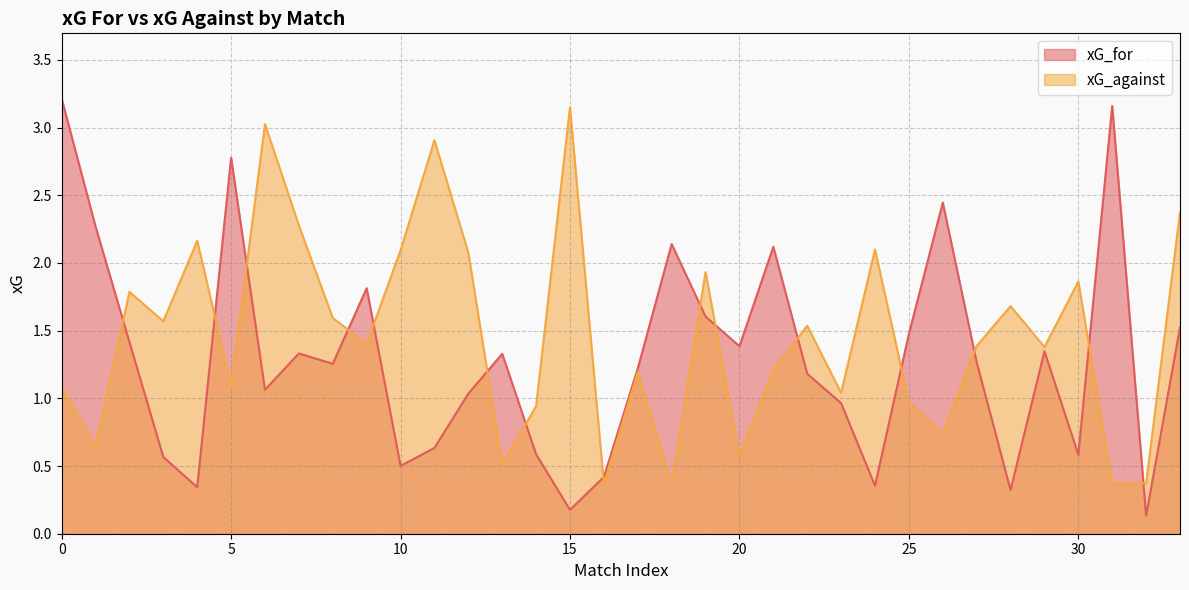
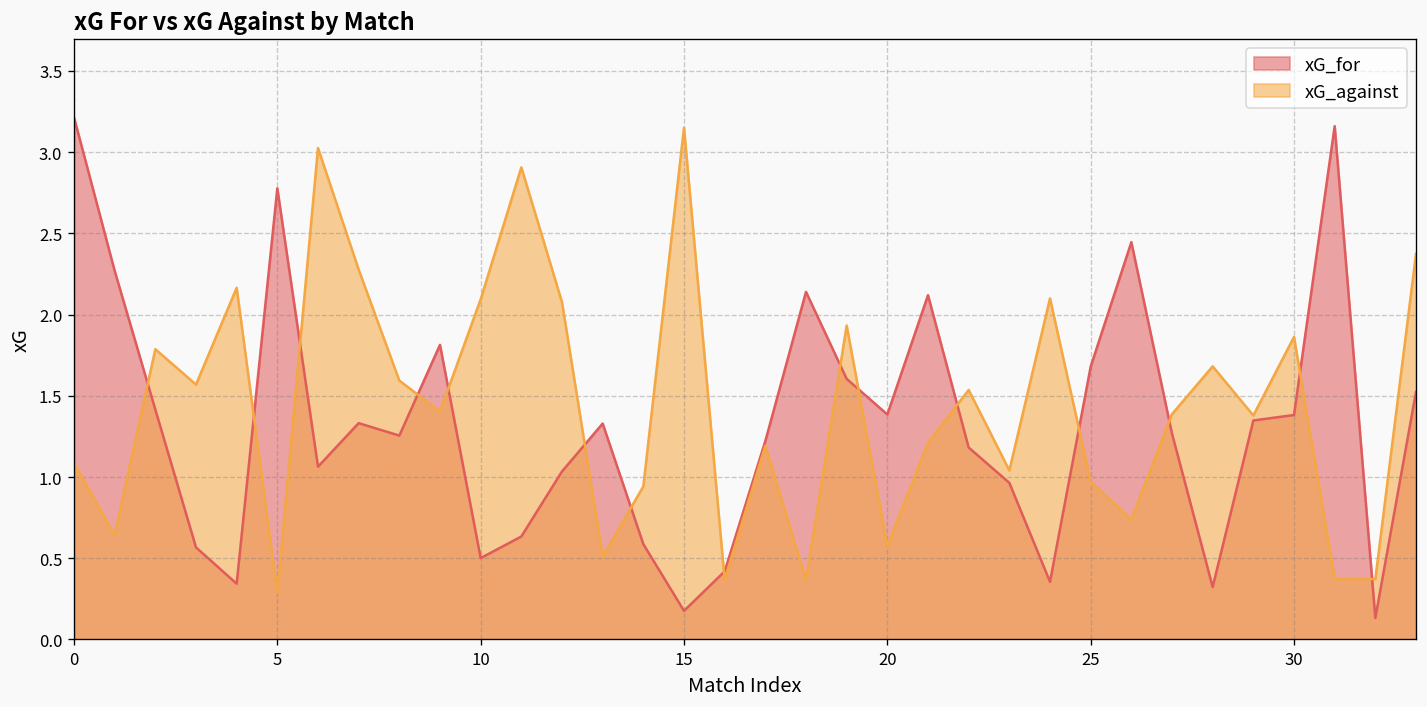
  {
    "xG_for": {
      "0": 3.21,
      "5": 2.78,
      "10": 0.50,
      "15": 0.18,
      "20": 1.39,
-     "25": 1.48,
-     "30": 0.58
+     "25": 1.68,
+     "30": 1.38
    },
    "xG_against": {
      "0": 1.09,
-     "5": 1.09,
+     "5": 0.29,
      "10": 2.09,
      "15": 3.15,
      "20": 0.58,
      "25": 0.97,
      "30": 1.86
    }
  }
